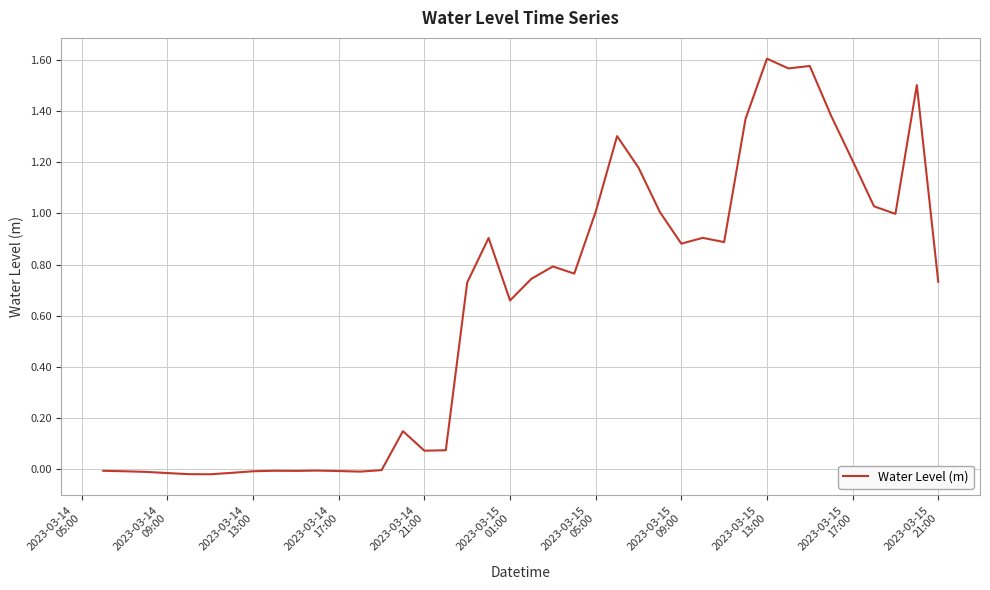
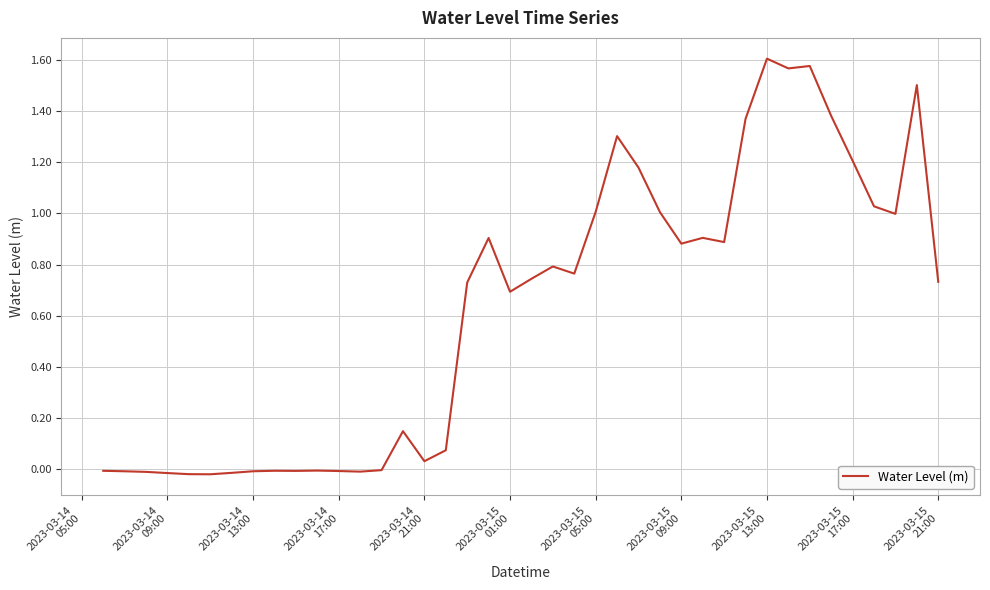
  {
    "2023-03-14 09:00": -0.02,
    "2023-03-14 13:00": -0.01,
    "2023-03-14 17:00": -0.01,
-   "2023-03-14 21:00": 0.07,
-   "2023-03-15 01:00": 0.66,
+   "2023-03-14 21:00": 0.03,
+   "2023-03-15 01:00": 0.69,
    "2023-03-15 05:00": 1.01,
    "2023-03-15 09:00": 0.88,
    "2023-03-15 13:00": 1.61,
    "2023-03-15 17:00": 1.21,
    "2023-03-15 21:00": 0.73
  }
